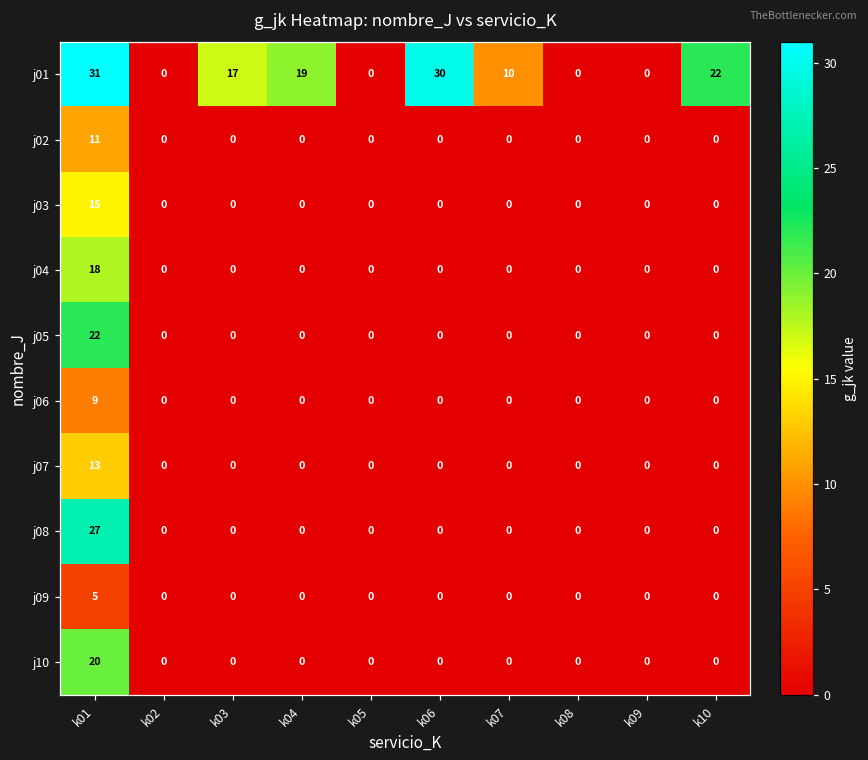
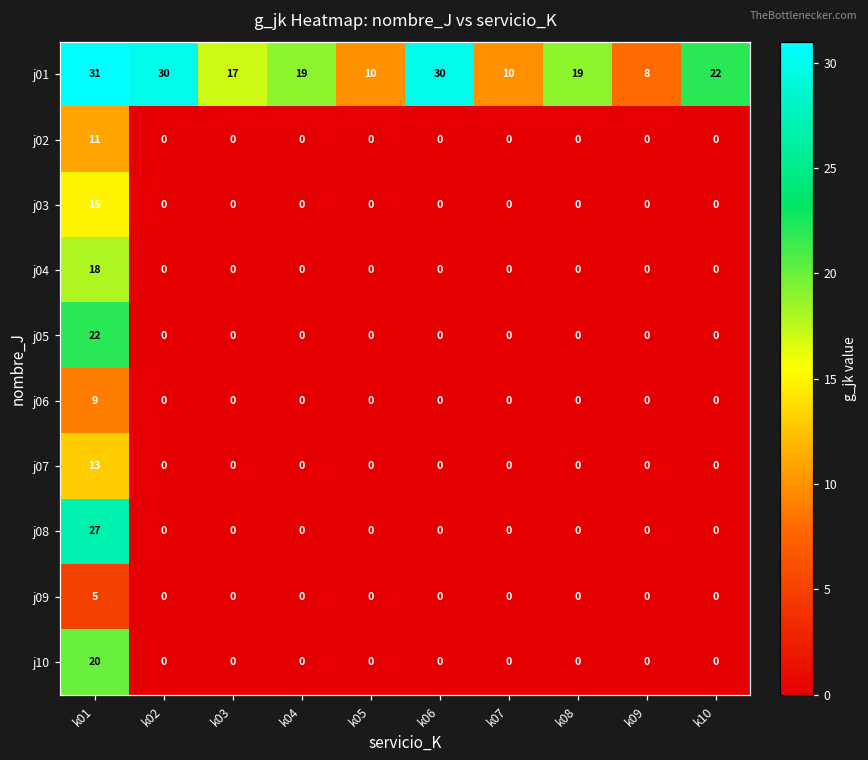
  {
    "j01": {
      "k01": 31,
-     "k02": 0,
+     "k02": 30,
      "k03": 17,
      "k04": 19,
-     "k05": 0,
+     "k05": 10,
      "k06": 30,
      "k07": 10,
-     "k08": 0,
-     "k09": 0,
+     "k08": 19,
+     "k09": 8,
      "k10": 22
    },
    "j02": {
      "k01": 11,
      "k02": 0,
      "k03": 0,
      "k04": 0,
      "k05": 0,
      "k06": 0,
      "k07": 0,
      "k08": 0,
      "k09": 0,
      "k10": 0
    },
    "j03": {
      "k01": 15,
      "k02": 0,
      "k03": 0,
      "k04": 0,
      "k05": 0,
      "k06": 0,
      "k07": 0,
      "k08": 0,
      "k09": 0,
      "k10": 0
    },
    "j04": {
      "k01": 18,
      "k02": 0,
      "k03": 0,
      "k04": 0,
      "k05": 0,
      "k06": 0,
      "k07": 0,
      "k08": 0,
      "k09": 0,
      "k10": 0
    },
    "j05": {
      "k01": 22,
      "k02": 0,
      "k03": 0,
      "k04": 0,
      "k05": 0,
      "k06": 0,
      "k07": 0,
      "k08": 0,
      "k09": 0,
      "k10": 0
    },
    "j06": {
      "k01": 9,
      "k02": 0,
      "k03": 0,
      "k04": 0,
      "k05": 0,
      "k06": 0,
      "k07": 0,
      "k08": 0,
      "k09": 0,
      "k10": 0
    },
    "j07": {
      "k01": 13,
      "k02": 0,
      "k03": 0,
      "k04": 0,
      "k05": 0,
      "k06": 0,
      "k07": 0,
      "k08": 0,
      "k09": 0,
      "k10": 0
    },
    "j08": {
      "k01": 27,
      "k02": 0,
      "k03": 0,
      "k04": 0,
      "k05": 0,
      "k06": 0,
      "k07": 0,
      "k08": 0,
      "k09": 0,
      "k10": 0
    },
    "j09": {
      "k01": 5,
      "k02": 0,
      "k03": 0,
      "k04": 0,
      "k05": 0,
      "k06": 0,
      "k07": 0,
      "k08": 0,
      "k09": 0,
      "k10": 0
    },
    "j10": {
      "k01": 20,
      "k02": 0,
      "k03": 0,
      "k04": 0,
      "k05": 0,
      "k06": 0,
      "k07": 0,
      "k08": 0,
      "k09": 0,
      "k10": 0
    }
  }
